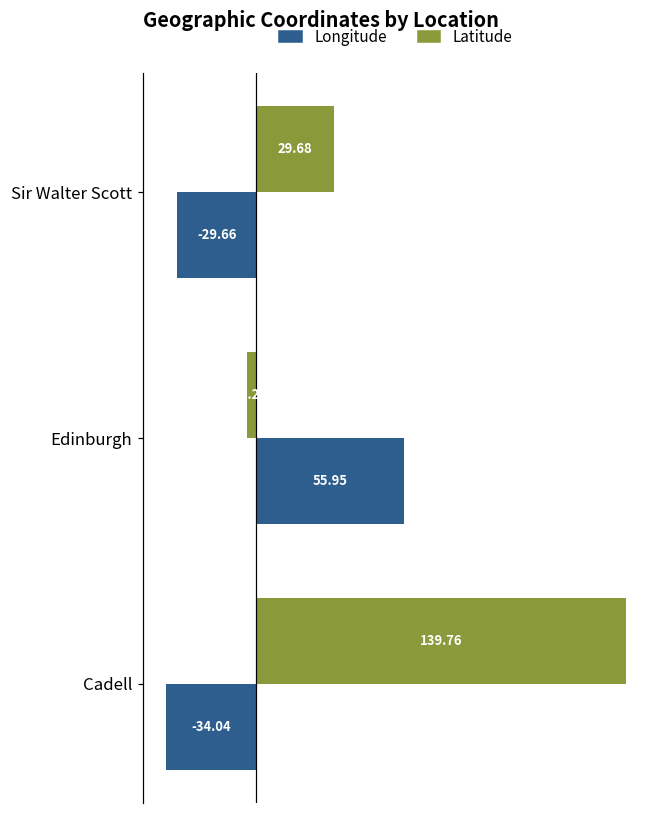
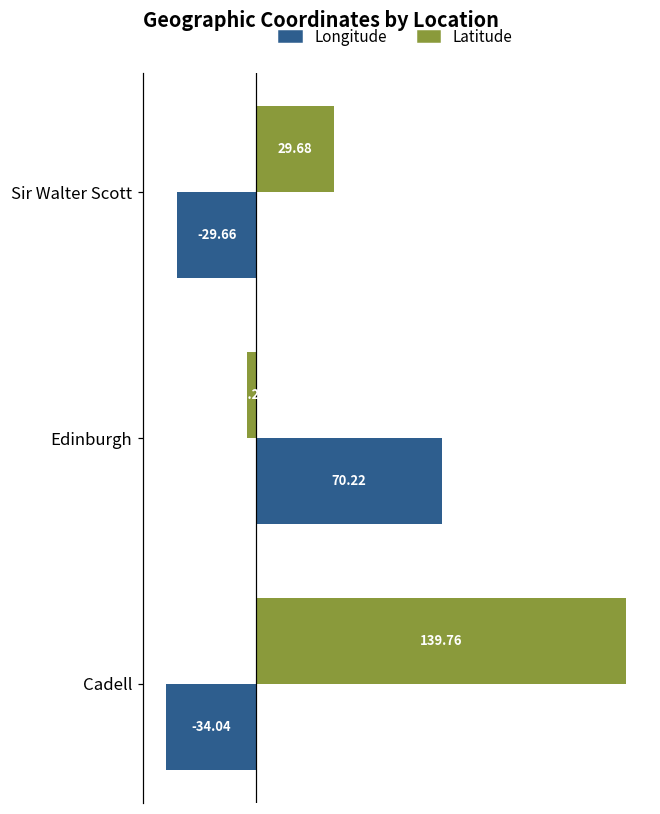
  {
    "Longitude": {
      "Sir Walter Scott": -29.66,
-     "Edinburgh": 55.95,
+     "Edinburgh": 70.22,
      "Cadell": -34.04
    },
    "Latitude": {
      "Sir Walter Scott": 29.68,
      "Cadell": 139.76
    }
  }
